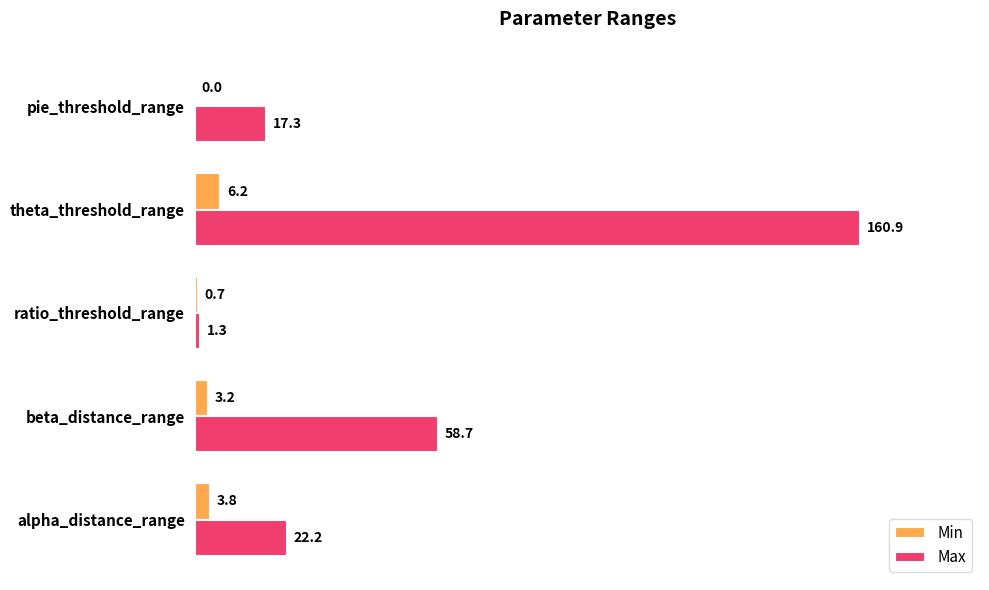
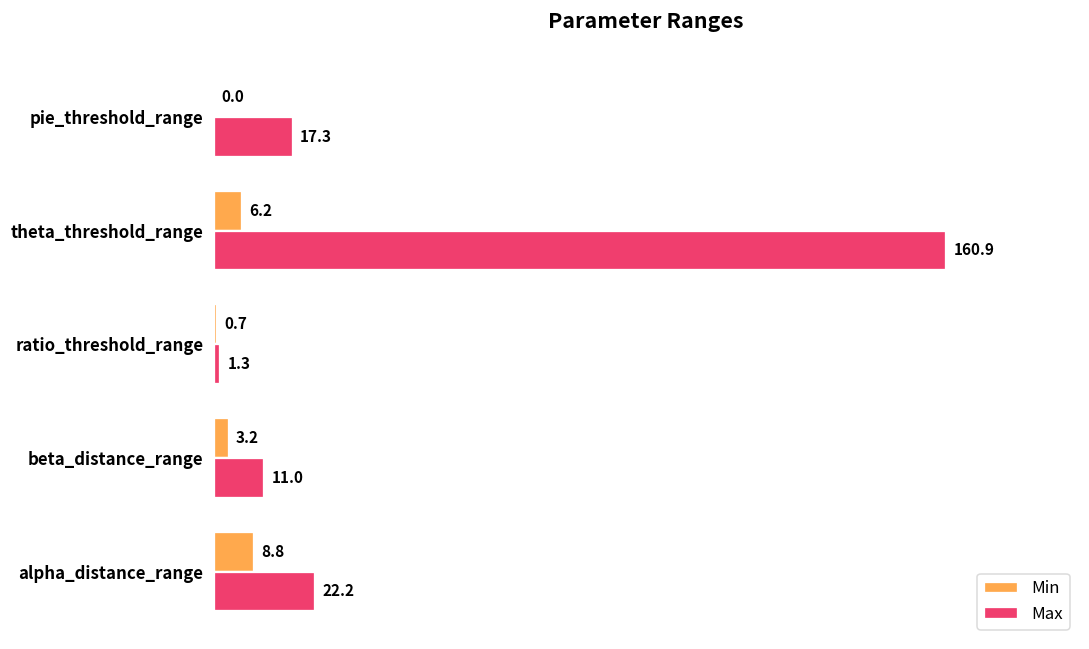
  {
    "Min": {
      "pie_threshold_range": 0.0,
      "theta_threshold_range": 6.2,
      "ratio_threshold_range": 0.7,
      "beta_distance_range": 3.2,
-     "alpha_distance_range": 3.8
+     "alpha_distance_range": 8.8
    },
    "Max": {
      "pie_threshold_range": 17.3,
      "theta_threshold_range": 160.9,
      "ratio_threshold_range": 1.3,
-     "beta_distance_range": 58.7,
+     "beta_distance_range": 11.0,
      "alpha_distance_range": 22.2
    }
  }
